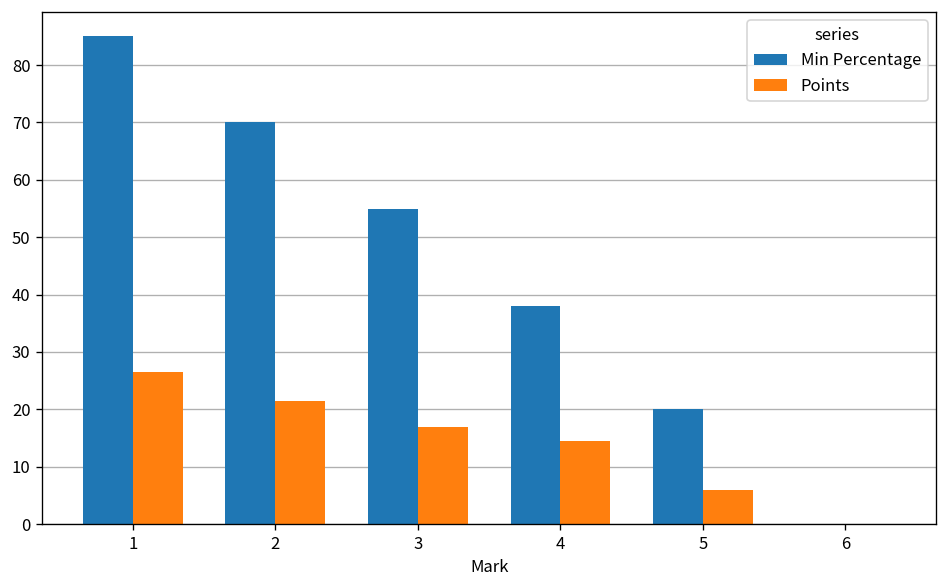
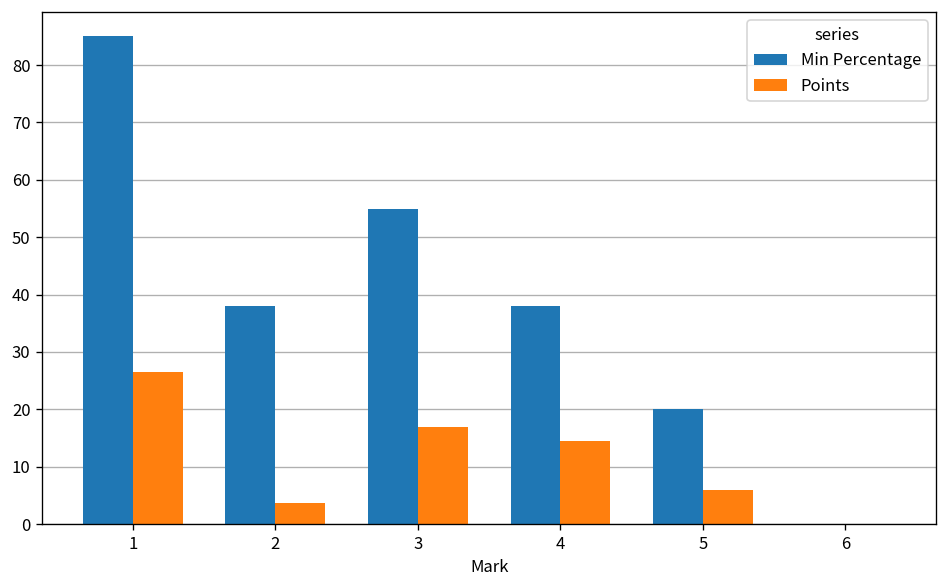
  {
    "Min Percentage": {
      "1": 85,
-     "2": 70,
+     "2": 38,
      "3": 55,
      "4": 38,
      "5": 20,
      "6": 0
    },
    "Points": {
      "1": 27,
-     "2": 22,
+     "2": 4,
      "3": 17,
      "4": 15,
      "5": 6,
      "6": 0
    }
  }
